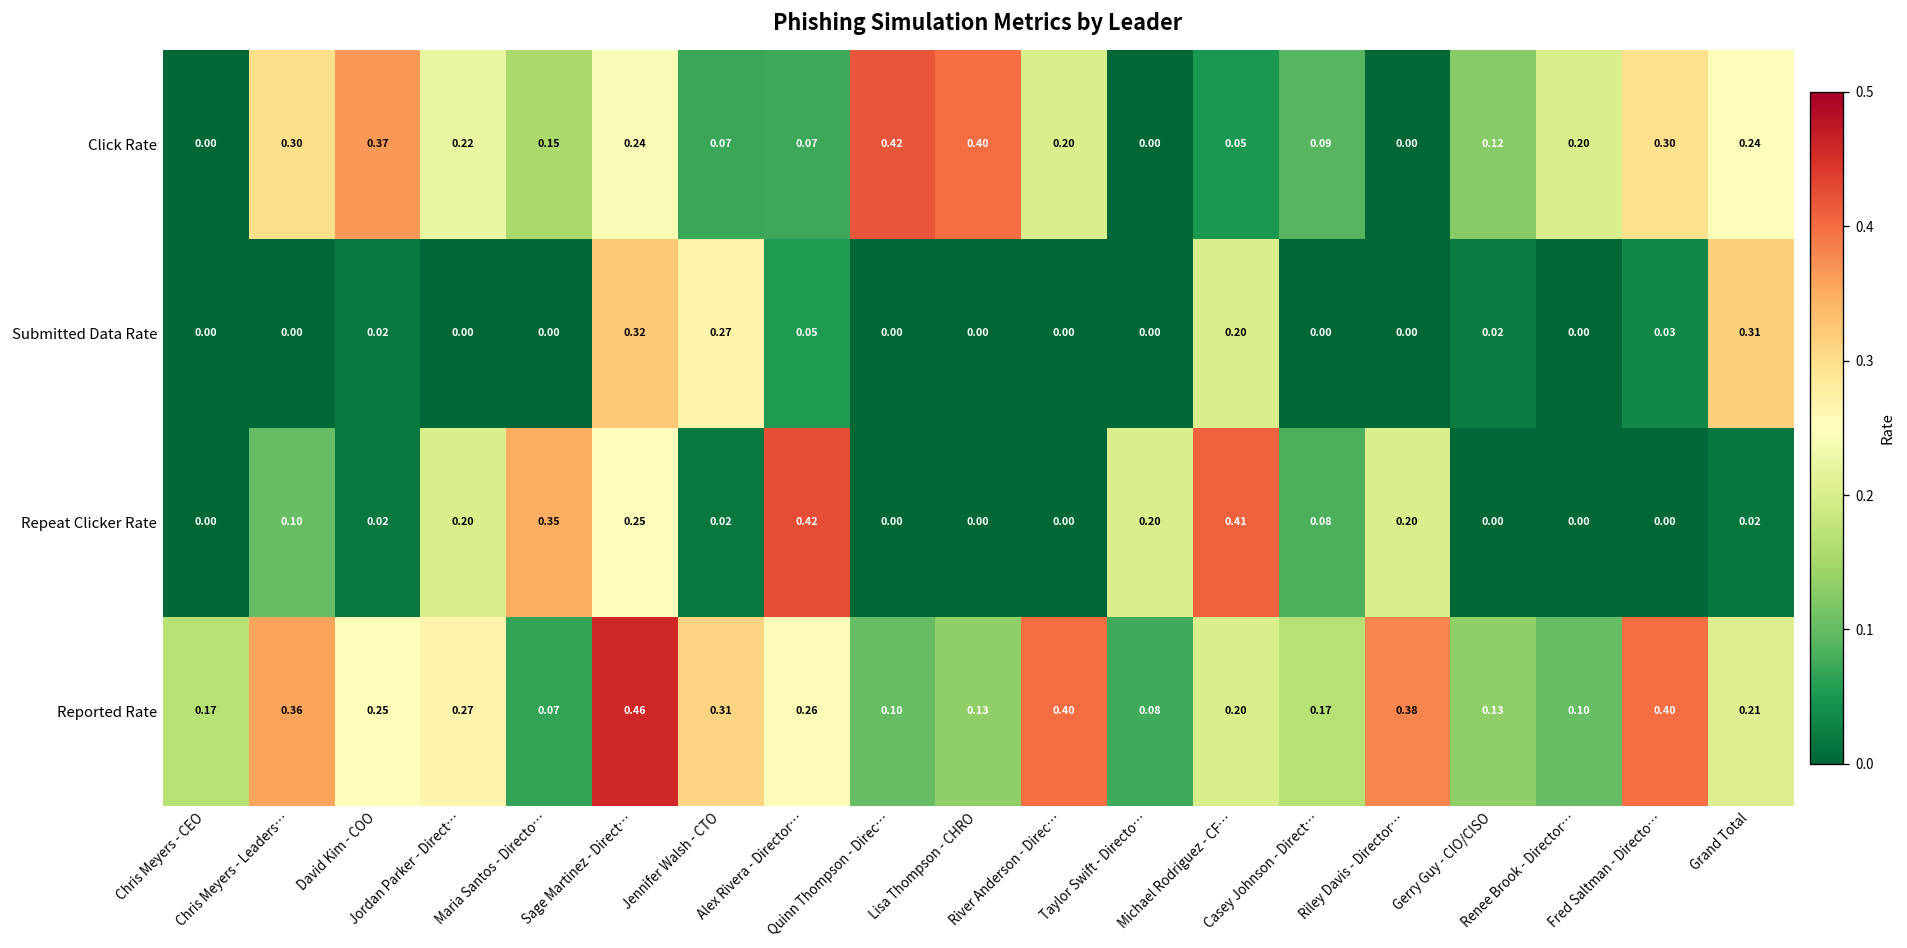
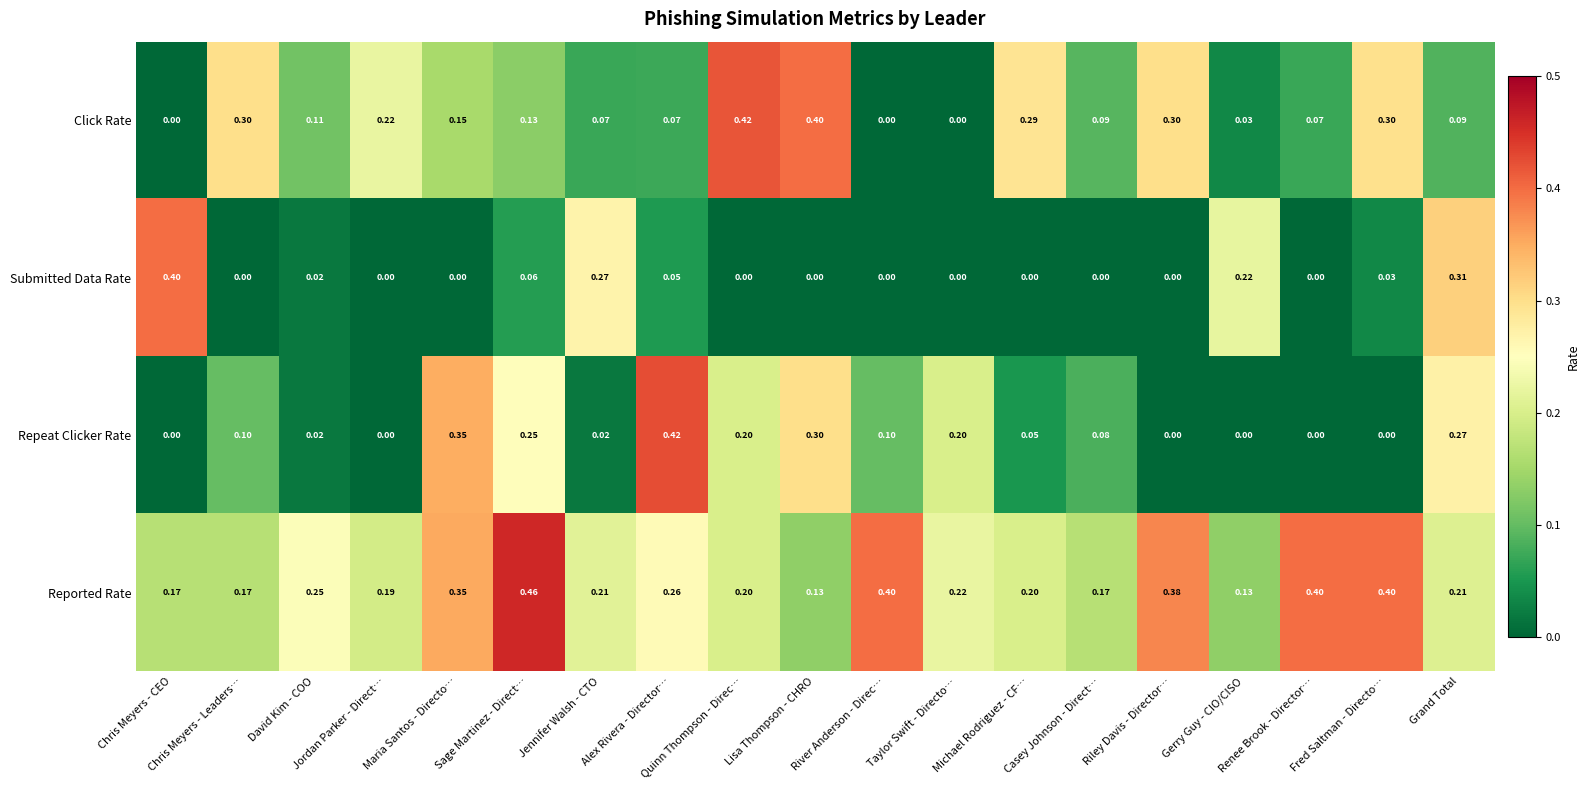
  {
    "Click Rate": {
      "Chris Meyers - CEO": 0.00,
      "Chris Meyers - Leaders…": 0.30,
-     "David Kim - COO": 0.37,
+     "David Kim - COO": 0.11,
      "Jordan Parker - Direct…": 0.22,
      "Maria Santos - Directo…": 0.15,
-     "Sage Martinez - Direct…": 0.24,
+     "Sage Martinez - Direct…": 0.13,
      "Jennifer Walsh - CTO": 0.07,
      "Alex Rivera - Director…": 0.07,
      "Quinn Thompson - Direc…": 0.42,
      "Lisa Thompson - CHRO": 0.40,
-     "River Anderson - Direc…": 0.20,
+     "River Anderson - Direc…": 0.00,
      "Taylor Swift - Directo…": 0.00,
-     "Michael Rodriguez - CF…": 0.05,
+     "Michael Rodriguez - CF…": 0.29,
      "Casey Johnson - Direct…": 0.09,
-     "Riley Davis - Director…": 0.00,
-     "Gerry Guy - CIO/CISO": 0.12,
-     "Renee Brook - Director…": 0.20,
+     "Riley Davis - Director…": 0.30,
+     "Gerry Guy - CIO/CISO": 0.03,
+     "Renee Brook - Director…": 0.07,
      "Fred Saltman - Directo…": 0.30,
-     "Grand Total": 0.24
+     "Grand Total": 0.09
    },
    "Submitted Data Rate": {
-     "Chris Meyers - CEO": 0.00,
+     "Chris Meyers - CEO": 0.40,
      "Chris Meyers - Leaders…": 0.00,
      "David Kim - COO": 0.02,
      "Jordan Parker - Direct…": 0.00,
      "Maria Santos - Directo…": 0.00,
-     "Sage Martinez - Direct…": 0.32,
+     "Sage Martinez - Direct…": 0.06,
      "Jennifer Walsh - CTO": 0.27,
      "Alex Rivera - Director…": 0.05,
      "Quinn Thompson - Direc…": 0.00,
      "Lisa Thompson - CHRO": 0.00,
      "River Anderson - Direc…": 0.00,
      "Taylor Swift - Directo…": 0.00,
-     "Michael Rodriguez - CF…": 0.20,
+     "Michael Rodriguez - CF…": 0.00,
      "Casey Johnson - Direct…": 0.00,
      "Riley Davis - Director…": 0.00,
-     "Gerry Guy - CIO/CISO": 0.02,
+     "Gerry Guy - CIO/CISO": 0.22,
      "Renee Brook - Director…": 0.00,
      "Fred Saltman - Directo…": 0.03,
      "Grand Total": 0.31
    },
    "Repeat Clicker Rate": {
      "Chris Meyers - CEO": 0.00,
      "Chris Meyers - Leaders…": 0.10,
      "David Kim - COO": 0.02,
-     "Jordan Parker - Direct…": 0.20,
+     "Jordan Parker - Direct…": 0.00,
      "Maria Santos - Directo…": 0.35,
      "Sage Martinez - Direct…": 0.25,
      "Jennifer Walsh - CTO": 0.02,
      "Alex Rivera - Director…": 0.42,
-     "Quinn Thompson - Direc…": 0.00,
-     "Lisa Thompson - CHRO": 0.00,
-     "River Anderson - Direc…": 0.00,
+     "Quinn Thompson - Direc…": 0.20,
+     "Lisa Thompson - CHRO": 0.30,
+     "River Anderson - Direc…": 0.10,
      "Taylor Swift - Directo…": 0.20,
-     "Michael Rodriguez - CF…": 0.41,
+     "Michael Rodriguez - CF…": 0.05,
      "Casey Johnson - Direct…": 0.08,
-     "Riley Davis - Director…": 0.20,
+     "Riley Davis - Director…": 0.00,
      "Gerry Guy - CIO/CISO": 0.00,
      "Renee Brook - Director…": 0.00,
      "Fred Saltman - Directo…": 0.00,
-     "Grand Total": 0.02
+     "Grand Total": 0.27
    },
    "Reported Rate": {
      "Chris Meyers - CEO": 0.17,
-     "Chris Meyers - Leaders…": 0.36,
+     "Chris Meyers - Leaders…": 0.17,
      "David Kim - COO": 0.25,
-     "Jordan Parker - Direct…": 0.27,
-     "Maria Santos - Directo…": 0.07,
+     "Jordan Parker - Direct…": 0.19,
+     "Maria Santos - Directo…": 0.35,
      "Sage Martinez - Direct…": 0.46,
-     "Jennifer Walsh - CTO": 0.31,
+     "Jennifer Walsh - CTO": 0.21,
      "Alex Rivera - Director…": 0.26,
-     "Quinn Thompson - Direc…": 0.10,
+     "Quinn Thompson - Direc…": 0.20,
      "Lisa Thompson - CHRO": 0.13,
      "River Anderson - Direc…": 0.40,
-     "Taylor Swift - Directo…": 0.08,
+     "Taylor Swift - Directo…": 0.22,
      "Michael Rodriguez - CF…": 0.20,
      "Casey Johnson - Direct…": 0.17,
      "Riley Davis - Director…": 0.38,
      "Gerry Guy - CIO/CISO": 0.13,
-     "Renee Brook - Director…": 0.10,
+     "Renee Brook - Director…": 0.40,
      "Fred Saltman - Directo…": 0.40,
      "Grand Total": 0.21
    }
  }
